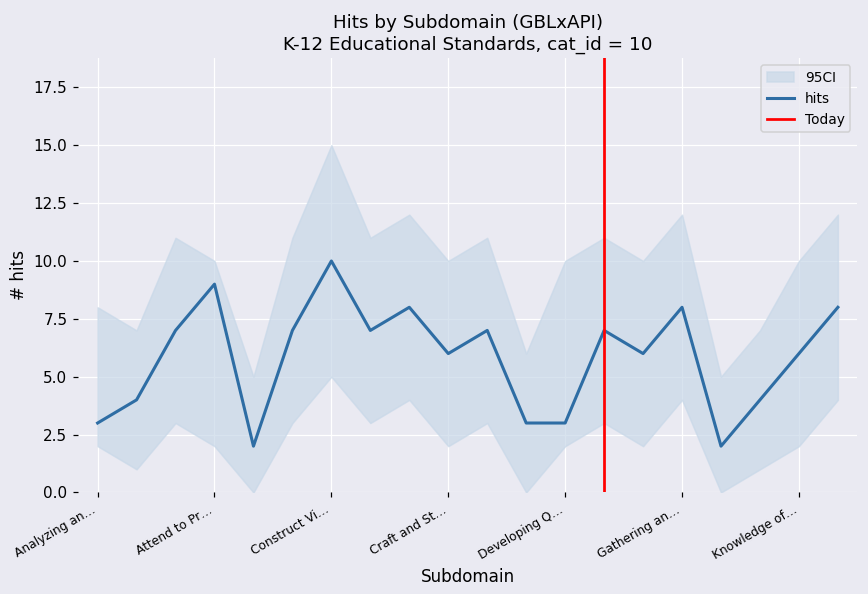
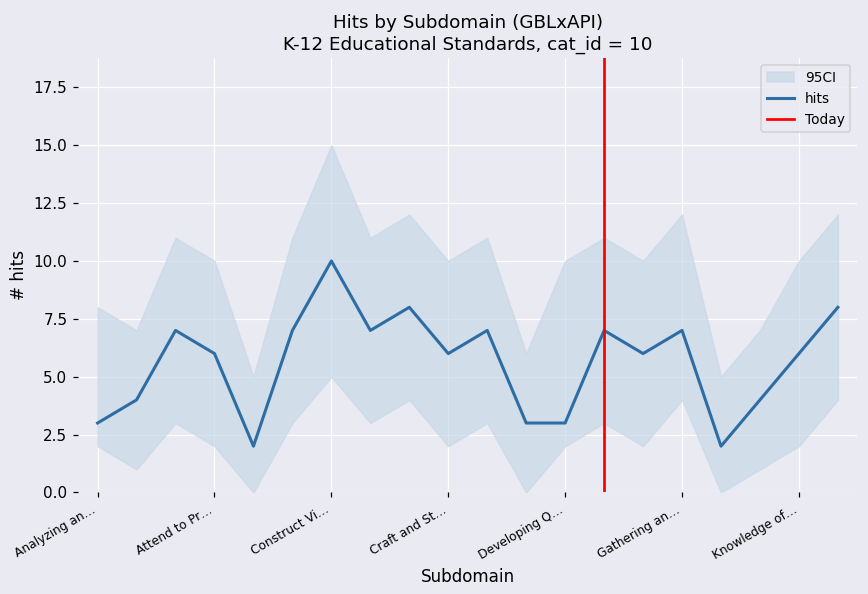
  {
    "hits": {
      "Analyzing an…": 3,
-     "Attend to Pr…": 9,
+     "Attend to Pr…": 6,
      "Construct Vi…": 10,
      "Craft and St…": 6,
      "Developing Q…": 3,
-     "Gathering an…": 8,
+     "Gathering an…": 7,
      "Knowledge of…": 6
    }
  }
